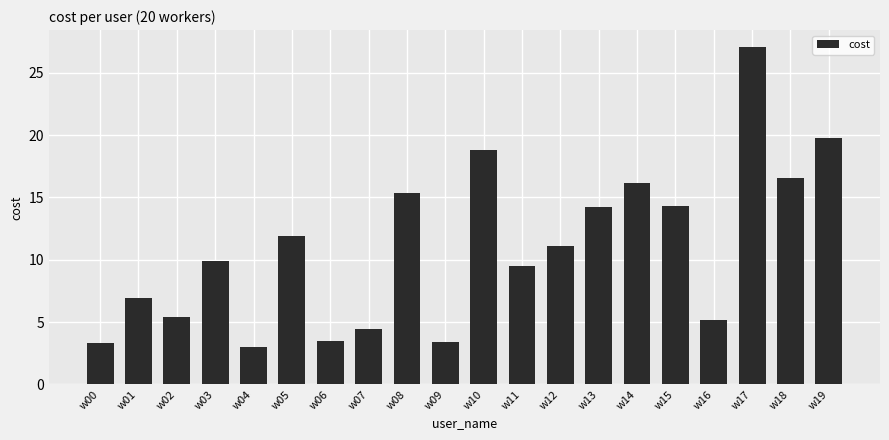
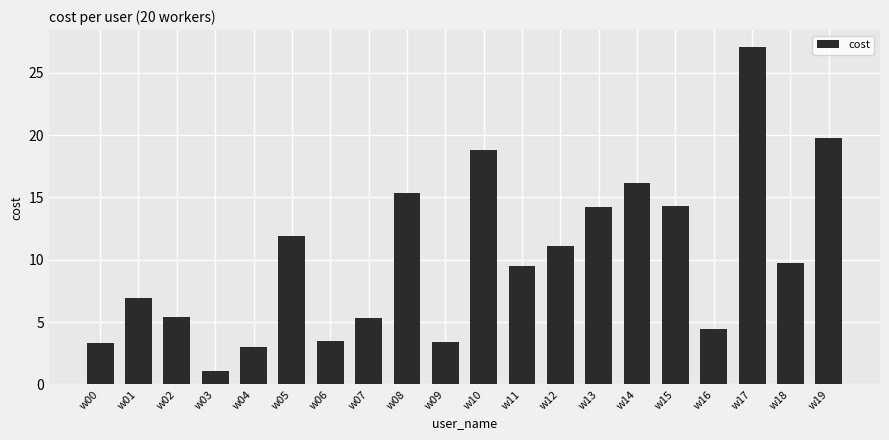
  {
    "w00": 3.4,
    "w01": 6.9,
    "w02": 5.4,
-   "w03": 9.9,
+   "w03": 1.1,
    "w04": 3.0,
    "w05": 11.9,
    "w06": 3.5,
-   "w07": 4.5,
+   "w07": 5.3,
    "w08": 15.4,
    "w09": 3.4,
    "w10": 18.8,
    "w11": 9.5,
    "w12": 11.1,
    "w13": 14.3,
    "w14": 16.1,
    "w15": 14.4,
-   "w16": 5.2,
+   "w16": 4.5,
    "w17": 27.1,
-   "w18": 16.6,
+   "w18": 9.7,
    "w19": 19.7
  }
